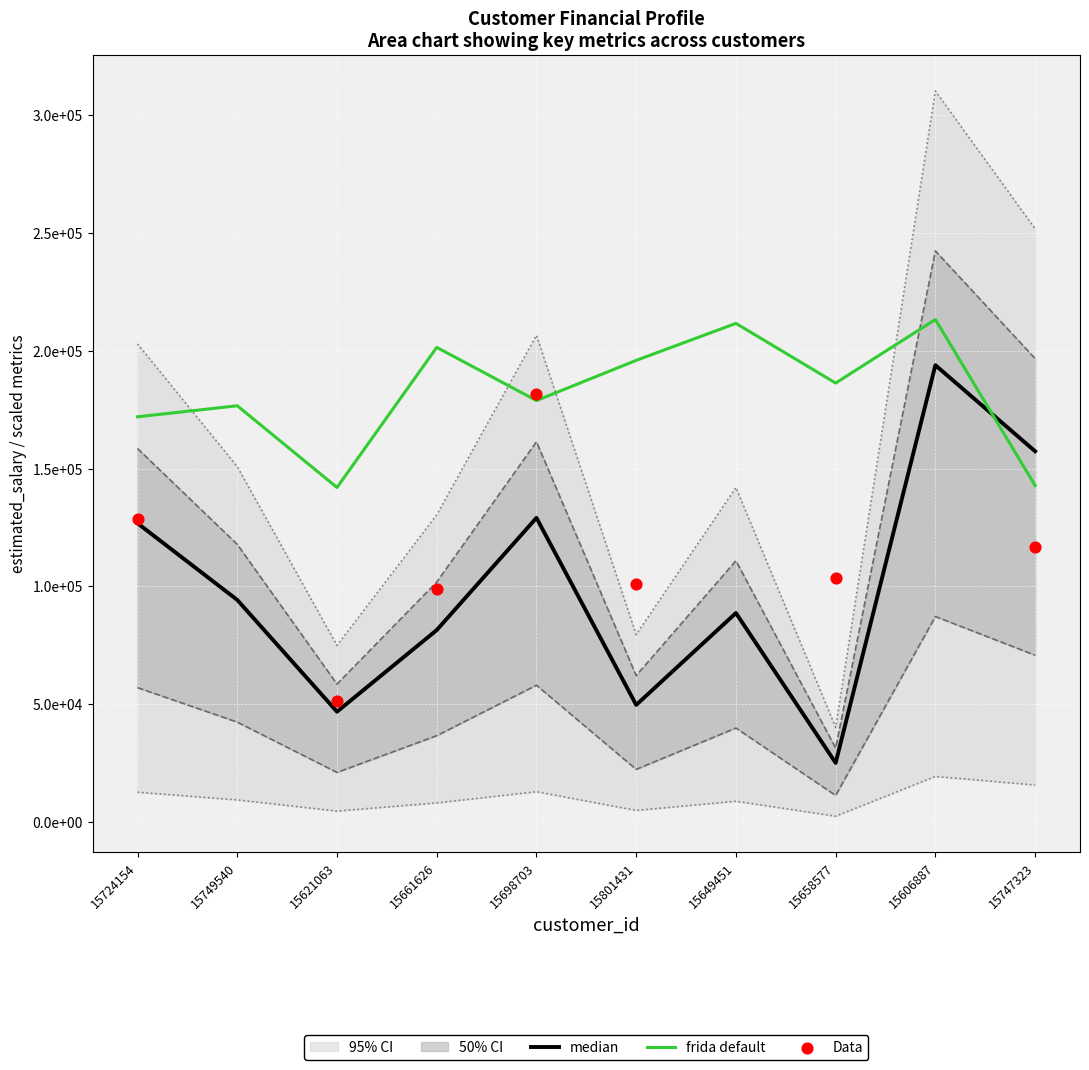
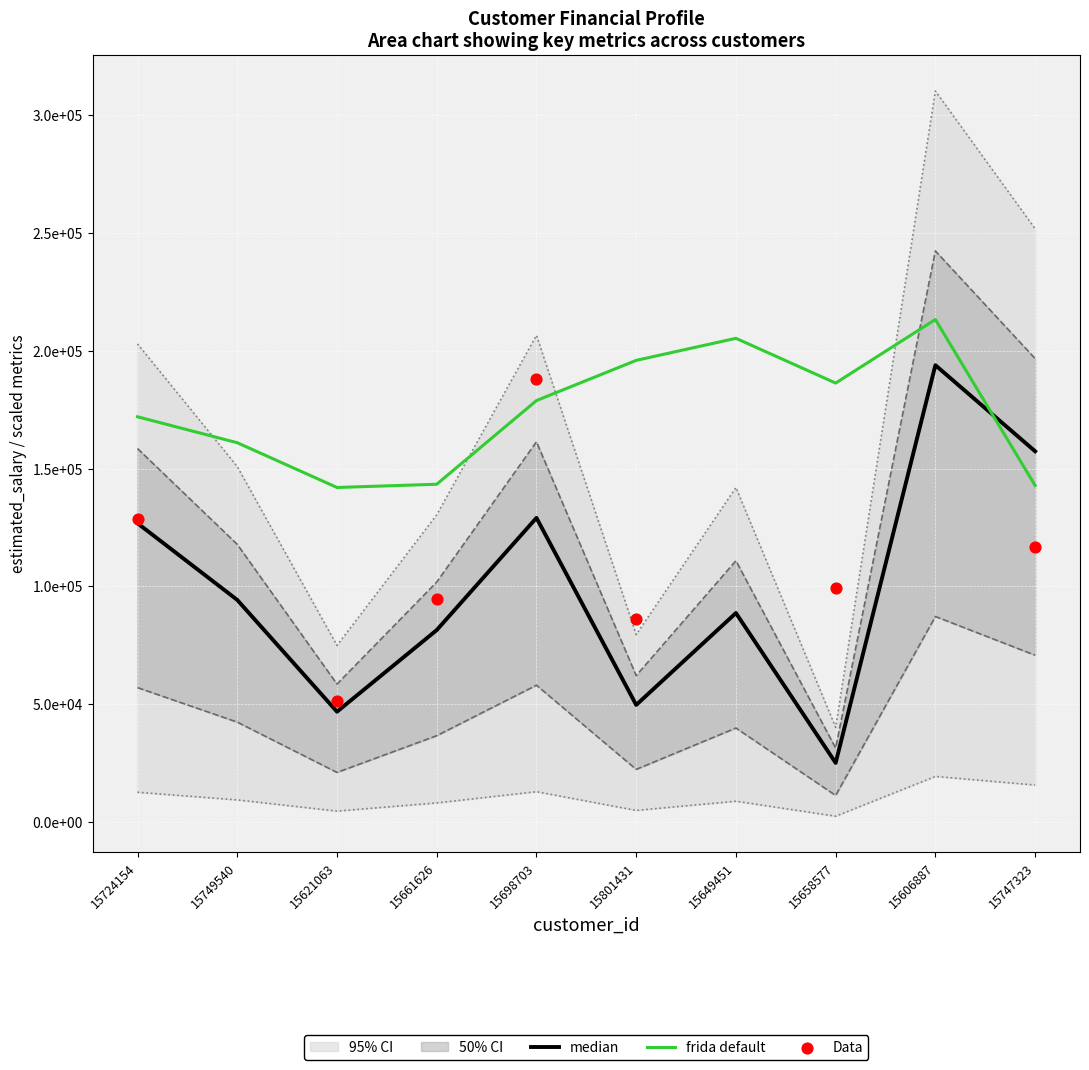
  {
    "Data": {
-     "15661626": 99000,
-     "15698703": 182000,
-     "15801431": 101000,
-     "15658577": 103000
+     "15661626": 95000,
+     "15698703": 188000,
+     "15801431": 86000,
+     "15658577": 100000
    },
    "median": {
      "15724154": 127000,
      "15749540": 94000,
      "15621063": 47000,
      "15661626": 81000,
      "15698703": 129000,
      "15801431": 50000,
      "15649451": 89000,
      "15658577": 25000,
      "15606887": 194000,
      "15747323": 157000
    },
    "frida default": {
      "15724154": 172000,
-     "15749540": 177000,
+     "15749540": 161000,
      "15621063": 142000,
-     "15661626": 201000,
+     "15661626": 143000,
      "15698703": 179000,
      "15801431": 196000,
-     "15649451": 212000,
+     "15649451": 205000,
      "15658577": 186000,
      "15606887": 213000,
      "15747323": 143000
    }
  }
